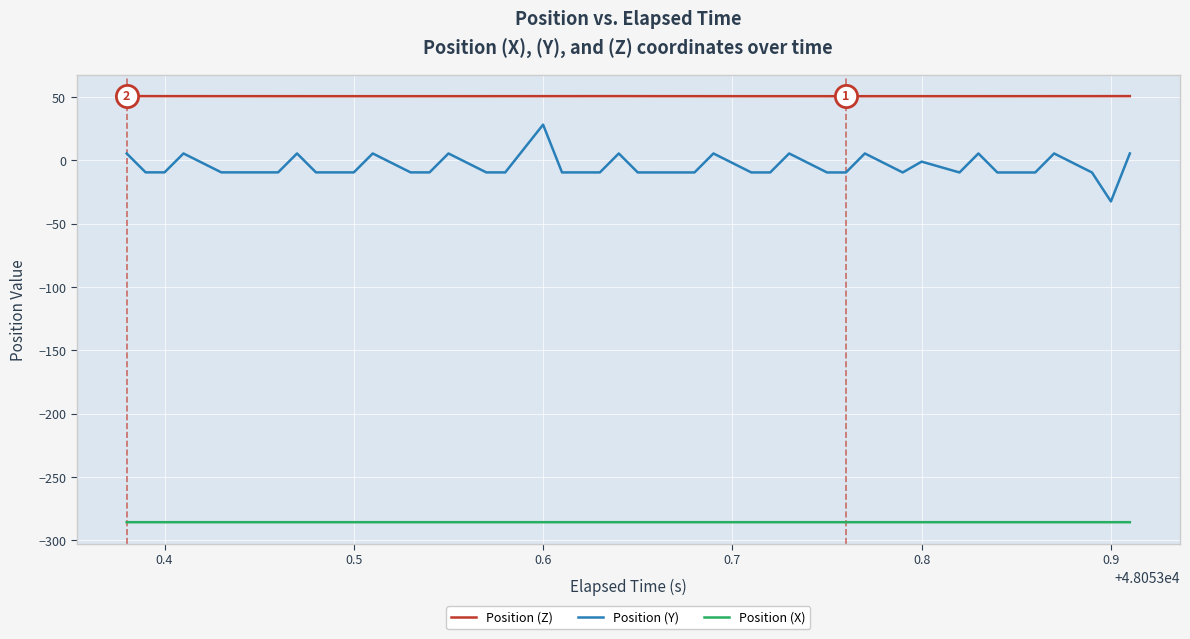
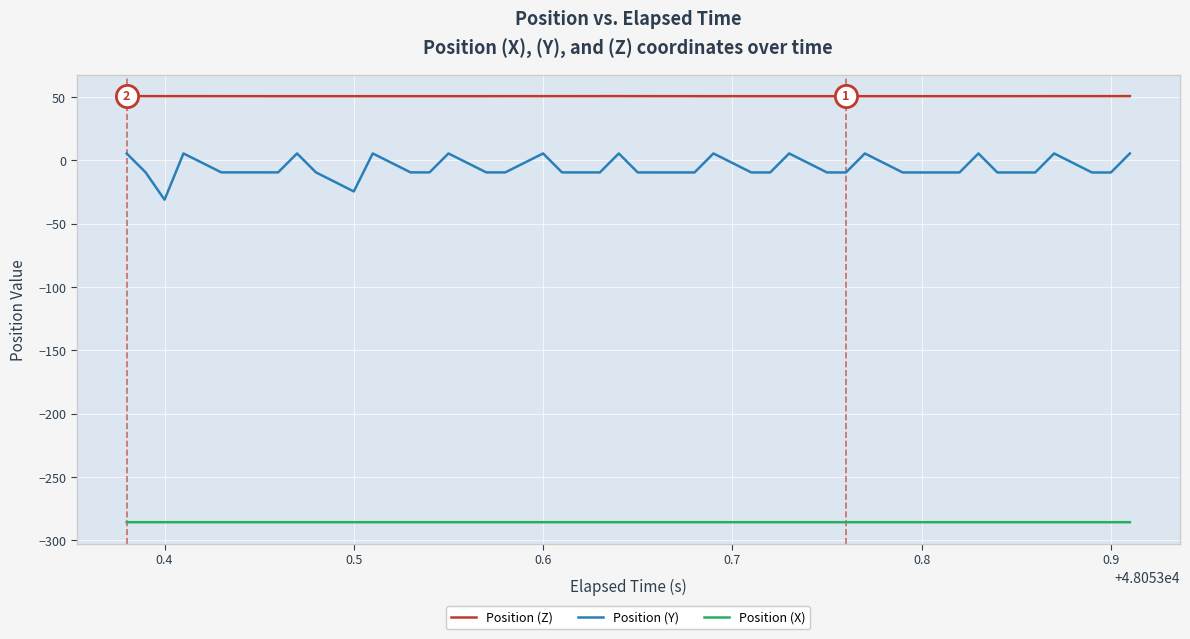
  {
    "Position (Z)": {
      "0.4": 51,
      "0.5": 51,
      "0.6": 51,
      "0.8": 51,
      "0.9": 51
    },
    "Position (Y)": {
-     "0.4": -9,
-     "0.5": -9,
-     "0.6": 28,
-     "0.8": -1,
-     "0.9": -32
+     "0.4": -31,
+     "0.5": -24,
+     "0.6": 6,
+     "0.8": -9,
+     "0.9": -10
    },
    "Position (X)": {
      "0.4": -286,
      "0.5": -286,
      "0.6": -286,
      "0.8": -286,
      "0.9": -286
    }
  }
